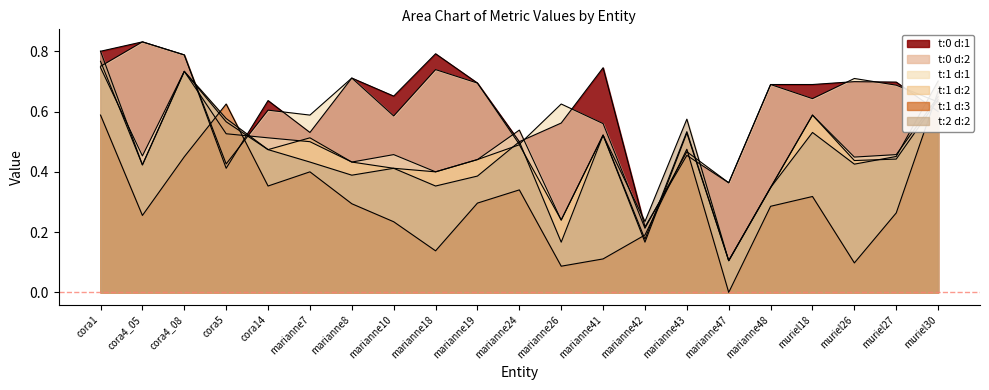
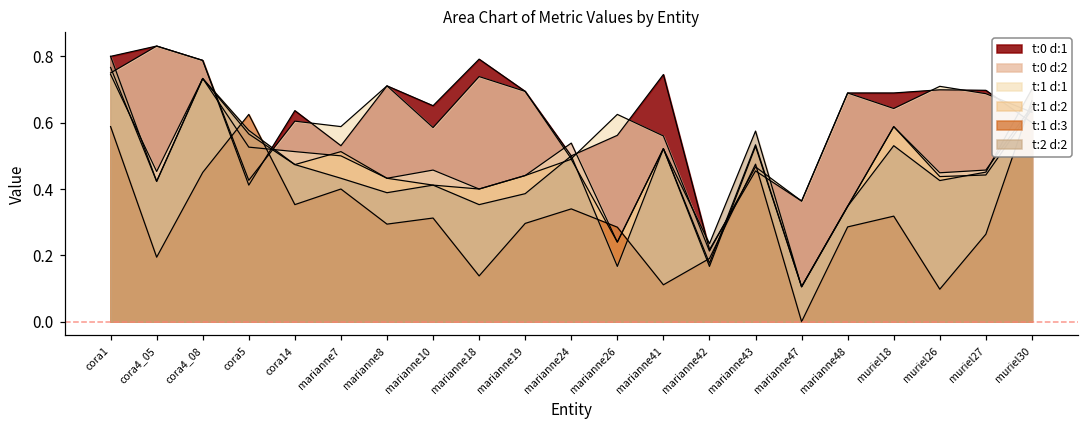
  {
    "t:0 d:1": {
      "cora5": 0.41,
      "cora14": 0.64,
      "marianne7": 0.53,
      "marianne10": 0.65,
      "marianne18": 0.79,
      "marianne26": 0.56,
      "marianne41": 0.75,
      "marianne43": 0.45,
      "muriel18": 0.69,
      "muriel26": 0.70,
      "muriel27": 0.70
    },
    "t:1 d:3": {
      "cora1": 0.59,
-     "cora4_05": 0.26,
+     "cora4_05": 0.19,
      "cora4_08": 0.45,
      "cora5": 0.63,
      "cora14": 0.35,
      "marianne7": 0.40,
      "marianne8": 0.29,
-     "marianne10": 0.23,
+     "marianne10": 0.31,
      "marianne18": 0.14,
      "marianne19": 0.30,
      "marianne24": 0.34,
-     "marianne26": 0.09,
+     "marianne26": 0.28,
      "marianne41": 0.11,
      "marianne42": 0.19,
      "marianne47": 0.00,
      "marianne48": 0.29,
      "muriel18": 0.32,
      "muriel26": 0.10,
      "muriel27": 0.26
    }
  }
